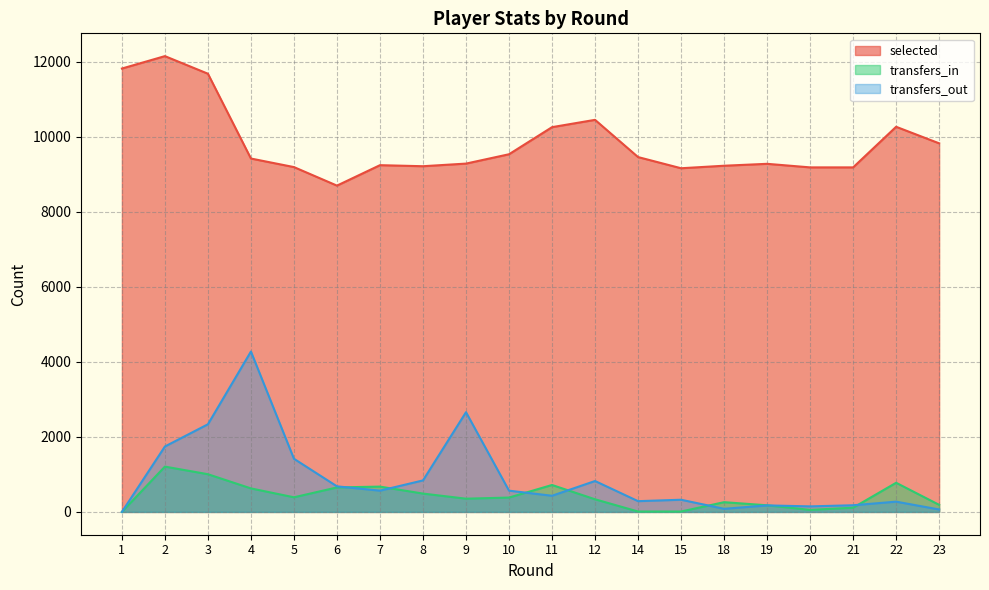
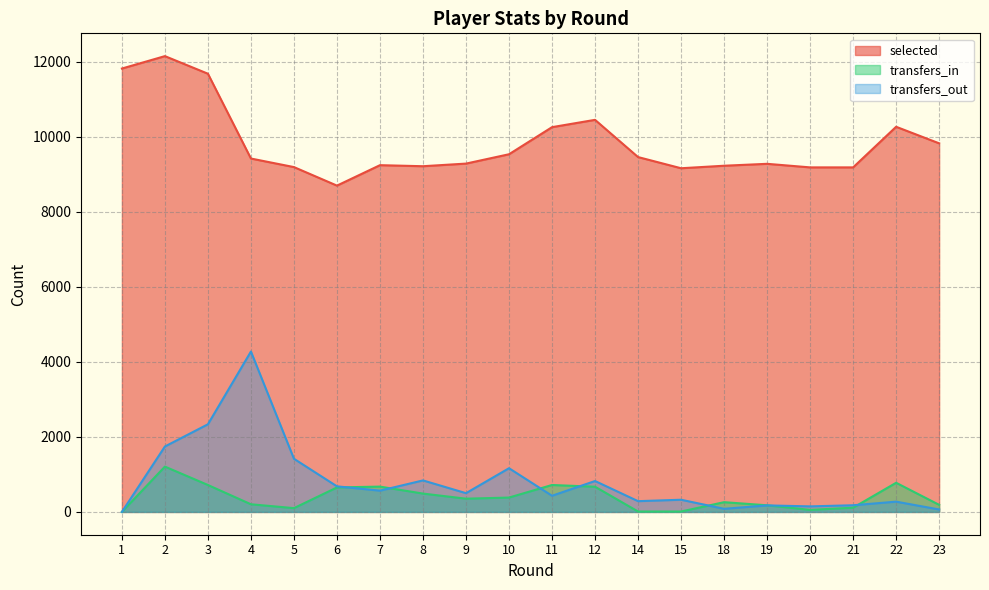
  {
    "selected": {
      "1": 11800,
      "2": 12100,
      "3": 11700,
      "4": 9400,
      "5": 9200,
      "6": 8700,
      "7": 9200,
      "8": 9200,
      "9": 9300,
      "10": 9500,
      "11": 10300,
      "12": 10400,
      "14": 9500,
      "15": 9200,
      "18": 9200,
      "19": 9300,
      "20": 9200,
      "21": 9200,
      "22": 10300,
      "23": 9800
    },
    "transfers_in": {
      "2": 1200,
-     "3": 1000,
-     "4": 600,
-     "5": 400,
+     "3": 700,
+     "4": 200,
+     "5": 100,
      "7": 700,
      "8": 500,
      "9": 400,
      "10": 400,
      "11": 700,
-     "12": 300,
+     "12": 700,
      "14": 0,
      "15": 0,
      "18": 300,
      "20": 100,
      "22": 800,
      "23": 200
    },
    "transfers_out": {
      "2": 1700,
      "3": 2300,
      "4": 4300,
      "5": 1400,
      "7": 600,
      "8": 800,
-     "9": 2700,
-     "10": 600,
+     "9": 500,
+     "10": 1200,
      "11": 400,
      "12": 800,
      "14": 300,
      "15": 300,
      "18": 100,
      "20": 100,
      "22": 300,
      "23": 100
    }
  }
